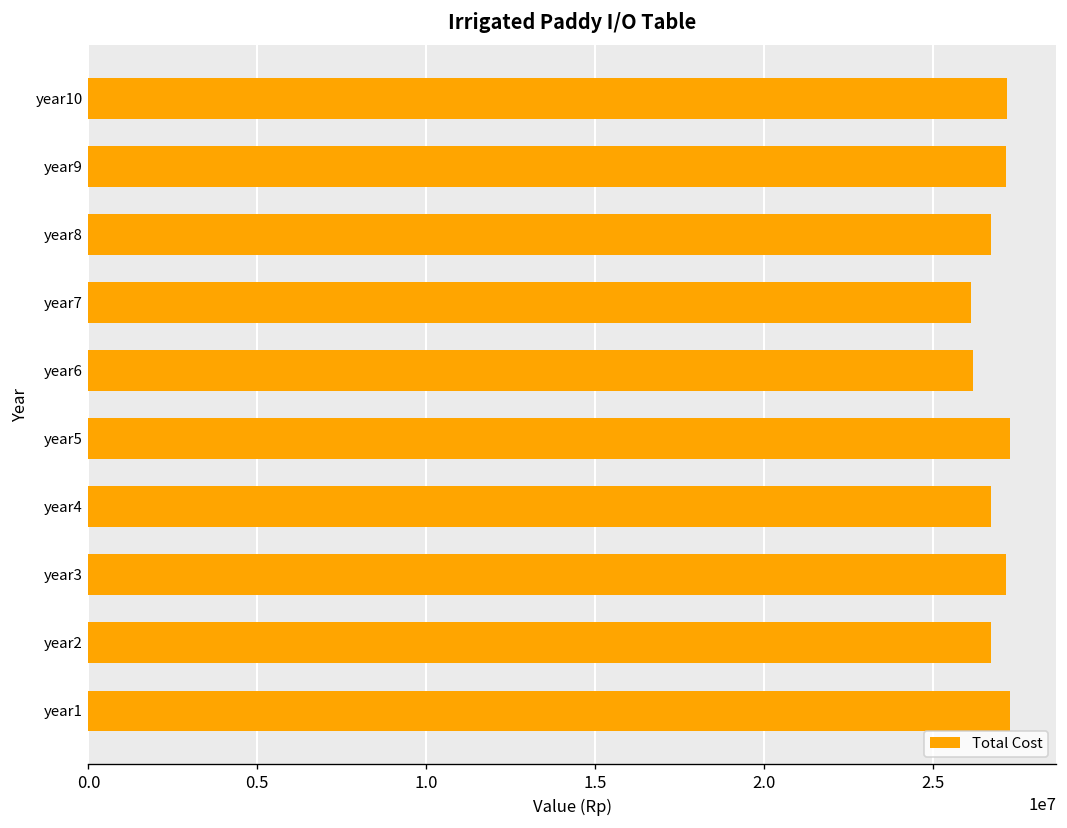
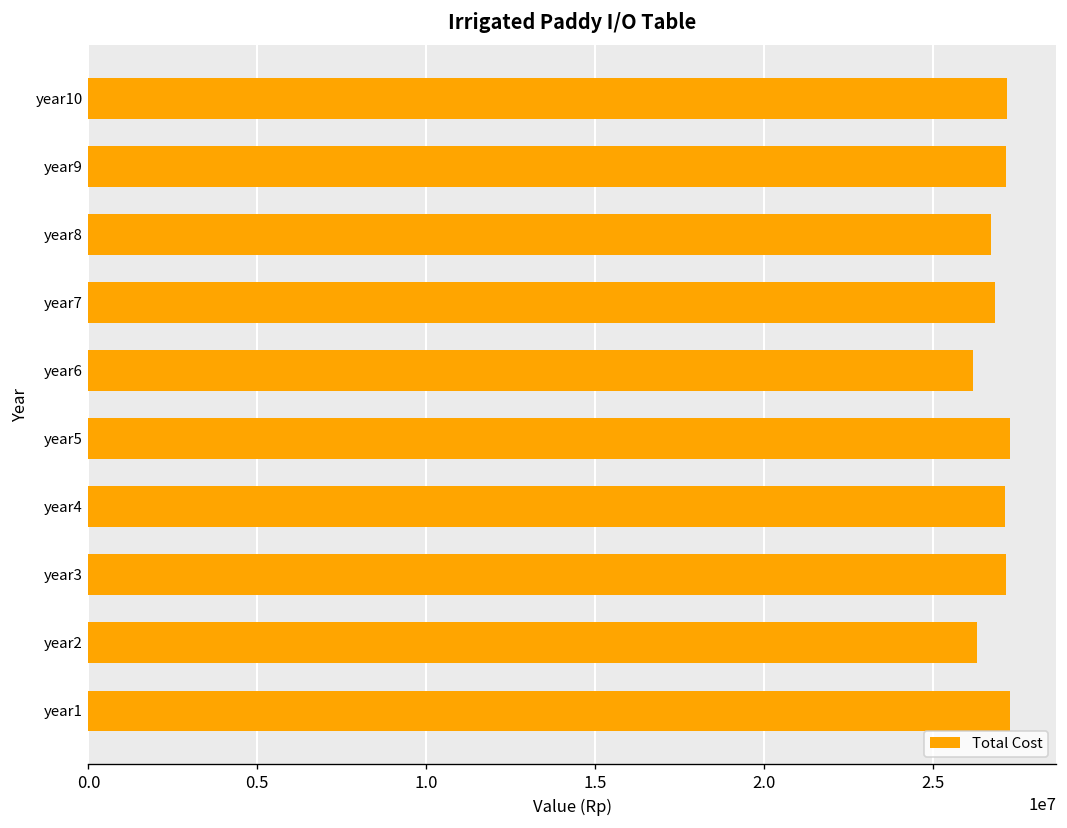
  {
    "year10": 27200000,
    "year9": 27200000,
    "year8": 26700000,
-   "year7": 26100000,
+   "year7": 26800000,
    "year6": 26200000,
    "year5": 27300000,
-   "year4": 26700000,
+   "year4": 27100000,
    "year3": 27200000,
-   "year2": 26700000,
+   "year2": 26300000,
    "year1": 27300000
  }
